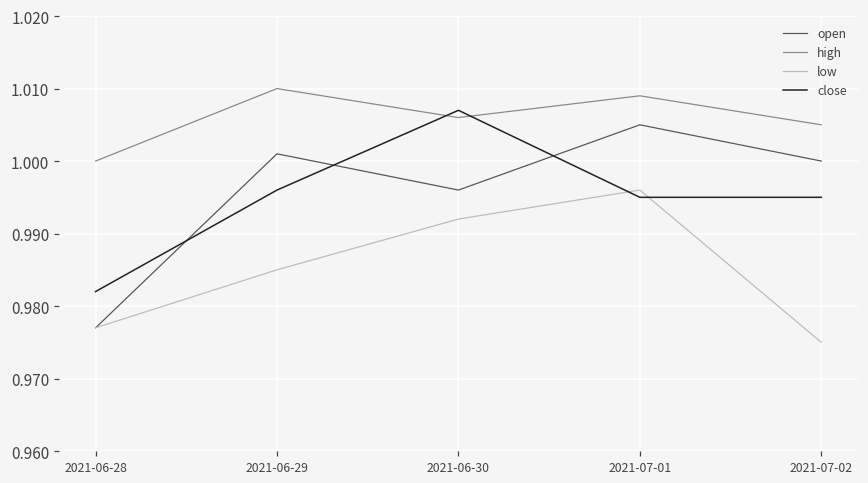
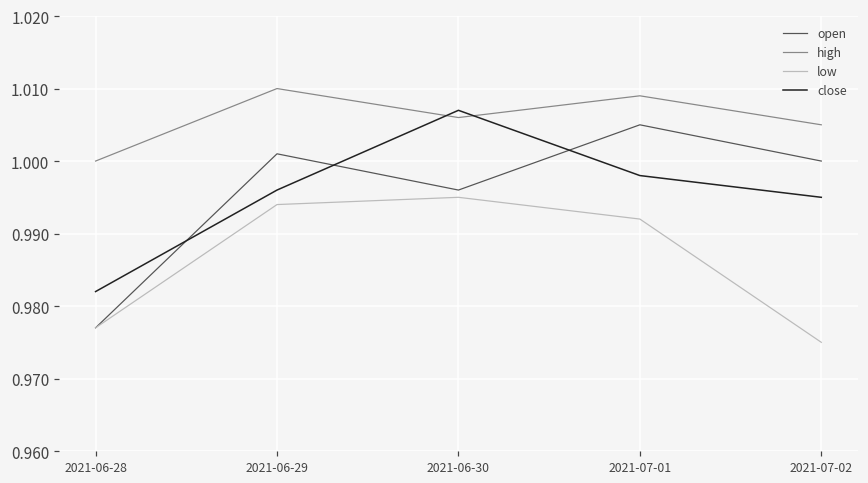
  {
    "open": {
      "2021-06-29": 1.001,
      "2021-06-30": 0.996,
      "2021-07-01": 1.005,
      "2021-07-02": 1.000
    },
    "high": {
      "2021-06-28": 1.000,
      "2021-06-29": 1.010,
      "2021-06-30": 1.006,
      "2021-07-01": 1.009,
      "2021-07-02": 1.005
    },
    "low": {
-     "2021-06-29": 0.985,
-     "2021-06-30": 0.992,
-     "2021-07-01": 0.996,
+     "2021-06-29": 0.994,
+     "2021-06-30": 0.995,
+     "2021-07-01": 0.992,
      "2021-07-02": 0.975
    },
    "close": {
      "2021-06-28": 0.982,
      "2021-06-29": 0.996,
      "2021-06-30": 1.007,
-     "2021-07-01": 0.995,
+     "2021-07-01": 0.998,
      "2021-07-02": 0.995
    }
  }
